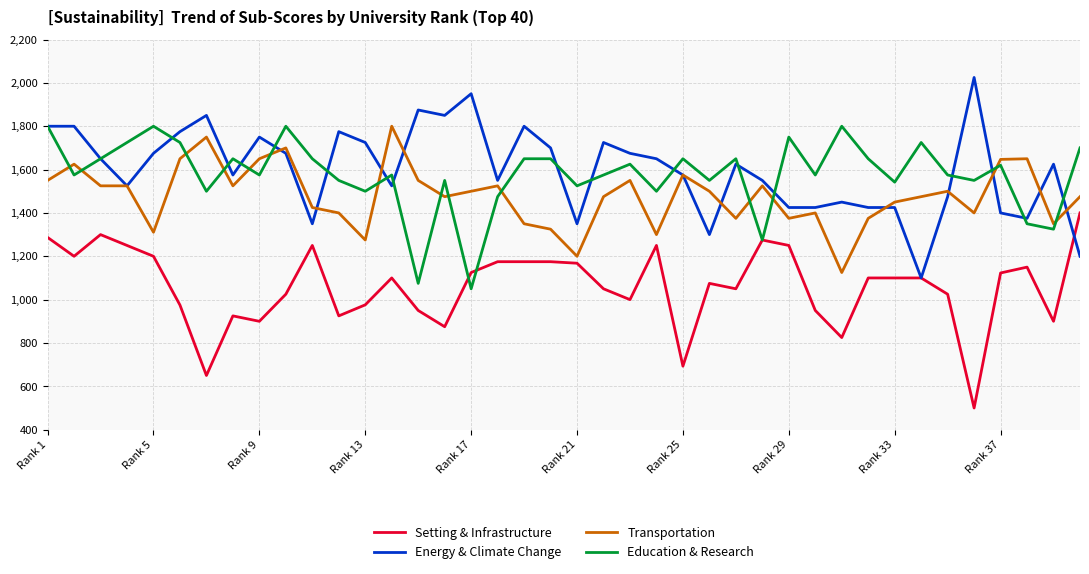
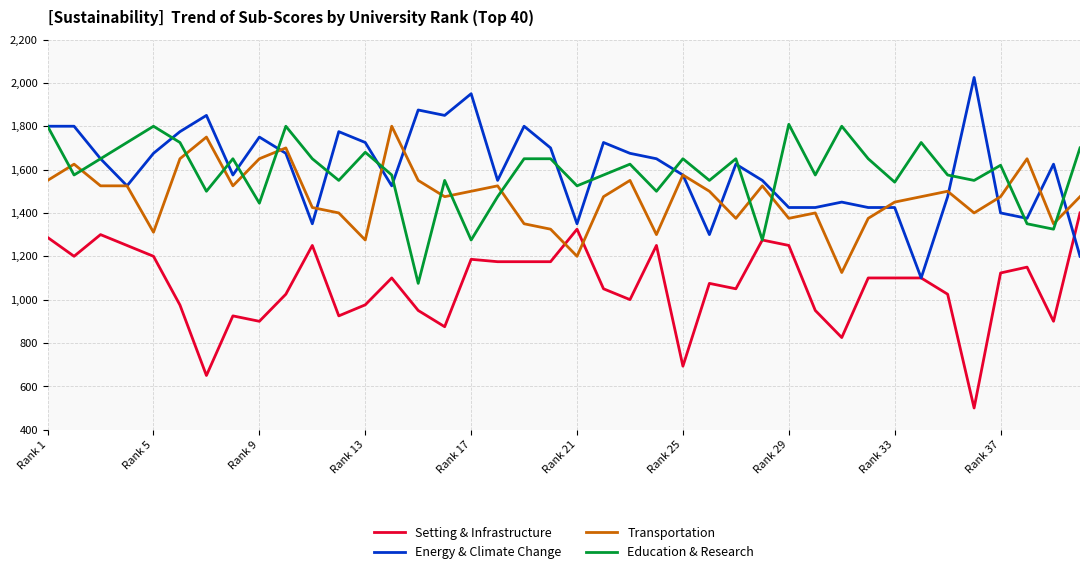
  {
    "Setting & Infrastructure": {
      "Rank 1": "1,290",
      "Rank 5": "1,200",
      "Rank 9": "900",
      "Rank 13": "980",
-     "Rank 17": "1,130",
-     "Rank 21": "1,170",
+     "Rank 17": "1,190",
+     "Rank 21": "1,330",
      "Rank 25": "690",
      "Rank 29": "1,250",
      "Rank 33": "1,100",
      "Rank 37": "1,120"
    },
    "Energy & Climate Change": {
      "Rank 5": "1,680",
      "Rank 9": "1,750",
      "Rank 13": "1,730",
      "Rank 17": "1,950",
      "Rank 21": "1,350",
      "Rank 29": "1,430",
      "Rank 33": "1,430",
      "Rank 37": "1,400"
    },
    "Transportation": {
      "Rank 1": "1,550",
      "Rank 5": "1,310",
      "Rank 9": "1,650",
      "Rank 13": "1,280",
      "Rank 17": "1,500",
      "Rank 21": "1,200",
      "Rank 29": "1,380",
      "Rank 33": "1,450",
-     "Rank 37": "1,650"
+     "Rank 37": "1,480"
    },
    "Education & Research": {
      "Rank 5": "1,800",
-     "Rank 9": "1,580",
-     "Rank 13": "1,500",
-     "Rank 17": "1,050",
+     "Rank 9": "1,450",
+     "Rank 13": "1,680",
+     "Rank 17": "1,280",
      "Rank 21": "1,530",
      "Rank 25": "1,650",
-     "Rank 29": "1,750",
+     "Rank 29": "1,810",
      "Rank 33": "1,540",
      "Rank 37": "1,620"
    }
  }
